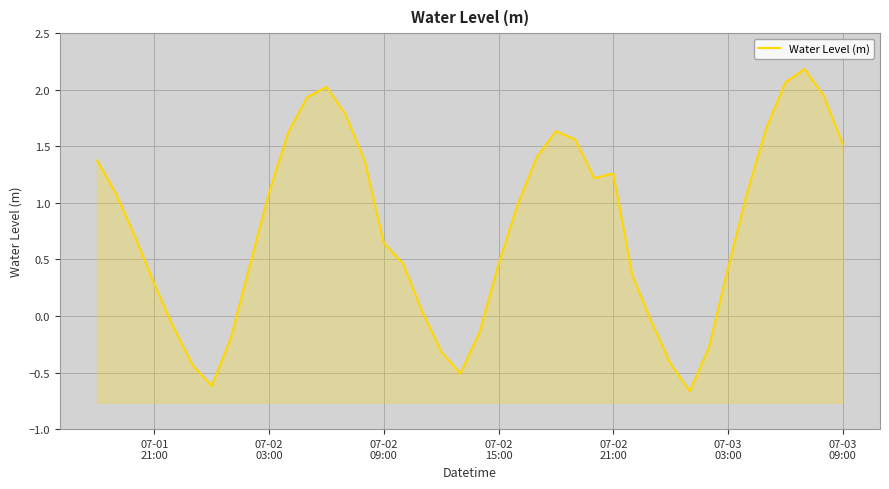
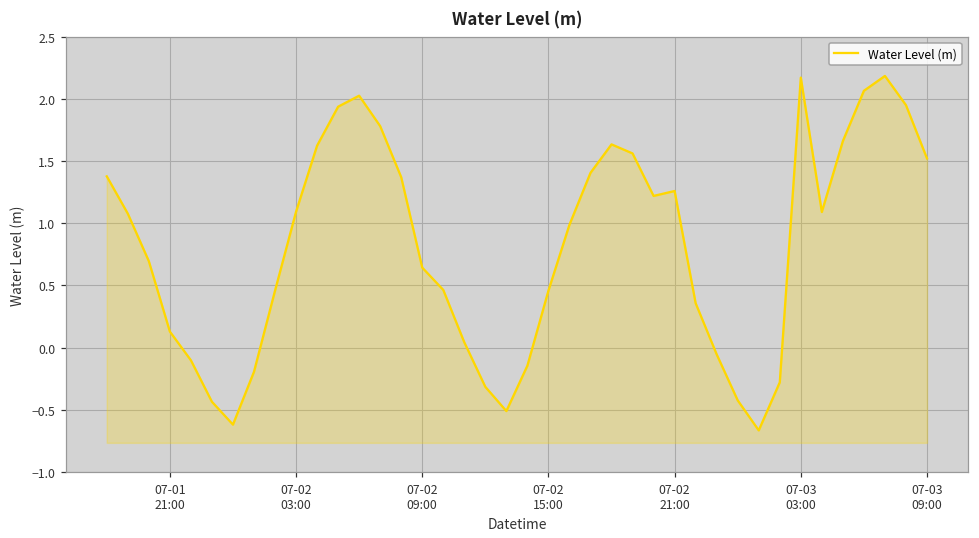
  {
-   "07-01 21:00": 0.28,
+   "07-01 21:00": 0.13,
    "07-02 03:00": 1.09,
    "07-02 09:00": 0.64,
    "07-02 15:00": 0.46,
    "07-02 21:00": 1.26,
-   "07-03 03:00": 0.42,
+   "07-03 03:00": 2.17,
    "07-03 09:00": 1.52
  }
